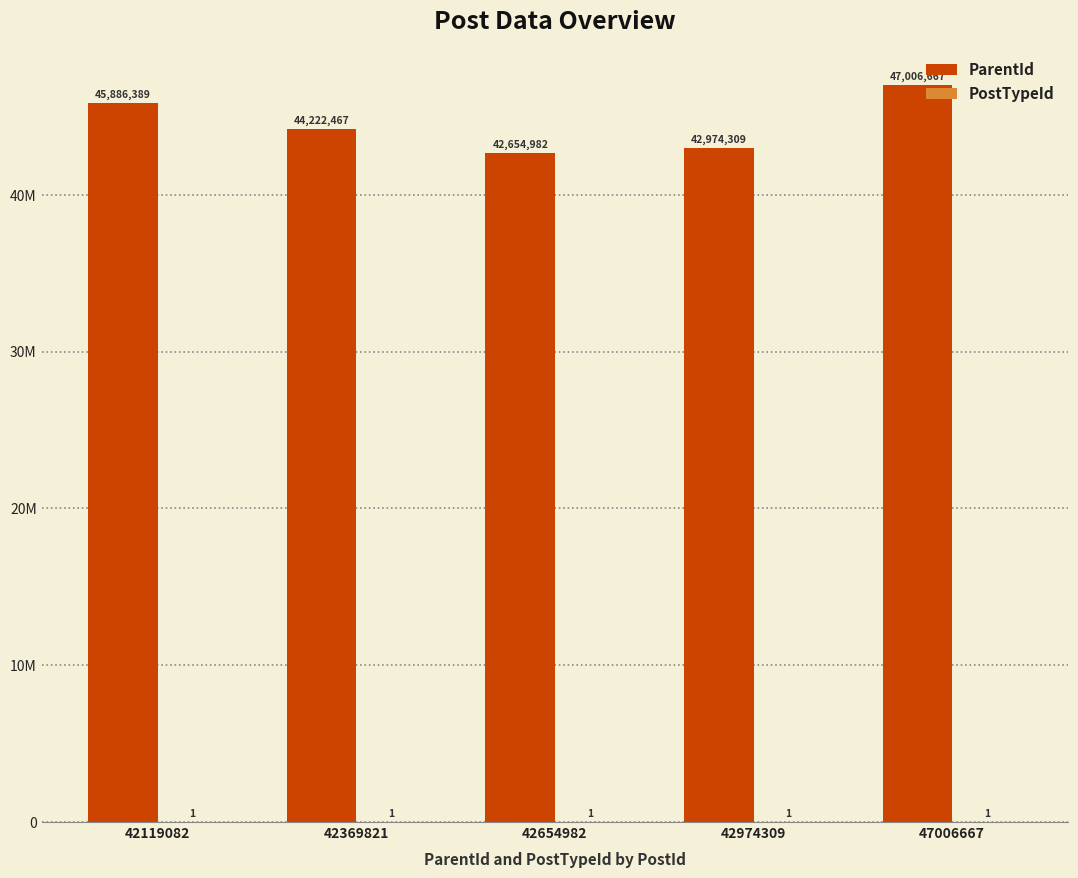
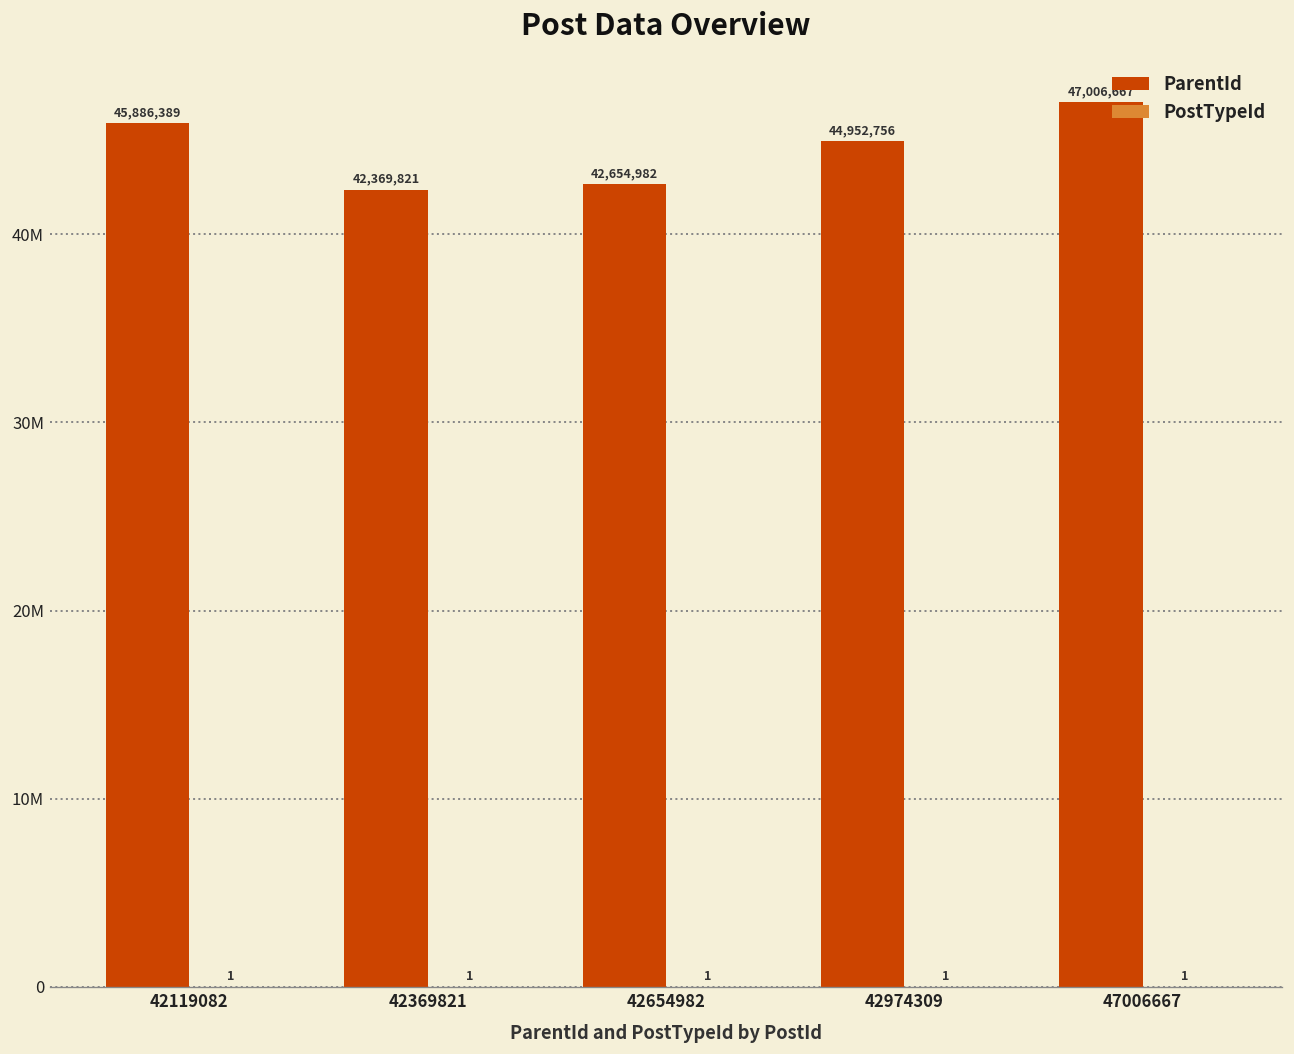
  {
    "ParentId": {
      "42119082": "45,886,389",
-     "42369821": "44,222,467",
+     "42369821": "42,369,821",
      "42654982": "42,654,982",
-     "42974309": "42,974,309",
+     "42974309": "44,952,756",
      "47006667": "47,006,667"
    },
    "PostTypeId": {
      "42119082": "1",
      "42369821": "1",
      "42654982": "1",
      "42974309": "1",
      "47006667": "1"
    }
  }
